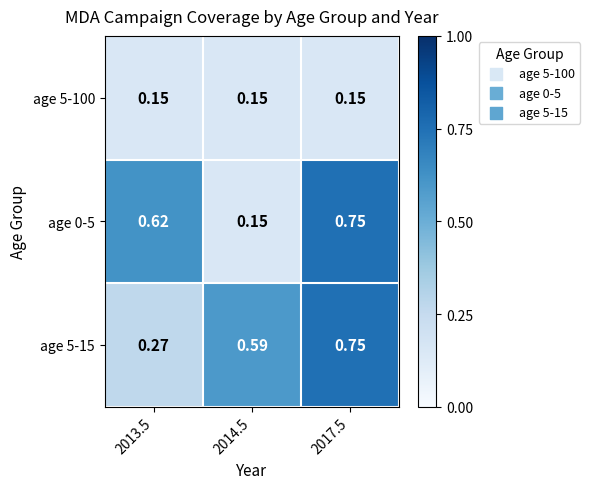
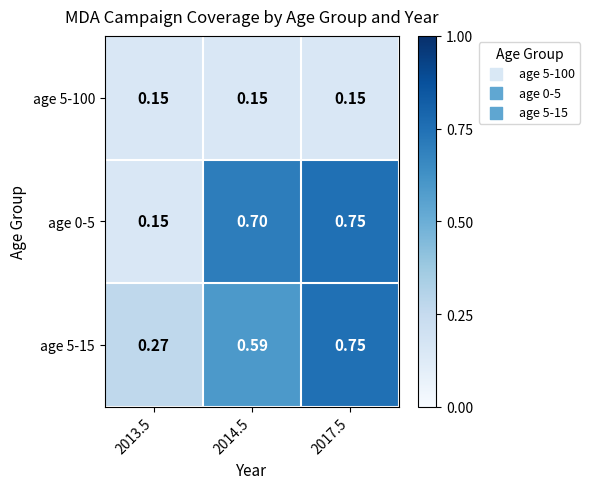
  {
    "age 5-100": {
      "2013.5": 0.15,
      "2014.5": 0.15,
      "2017.5": 0.15
    },
    "age 0-5": {
-     "2013.5": 0.62,
-     "2014.5": 0.15,
+     "2013.5": 0.15,
+     "2014.5": 0.70,
      "2017.5": 0.75
    },
    "age 5-15": {
      "2013.5": 0.27,
      "2014.5": 0.59,
      "2017.5": 0.75
    }
  }
